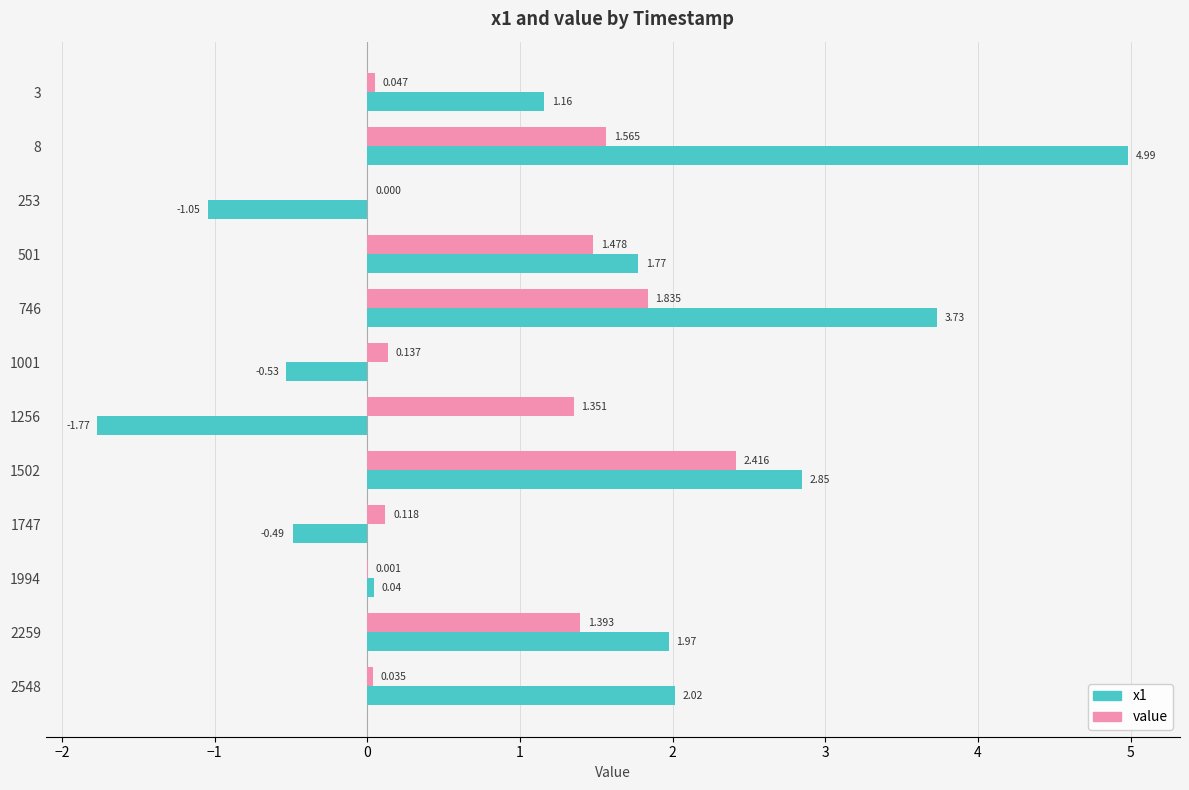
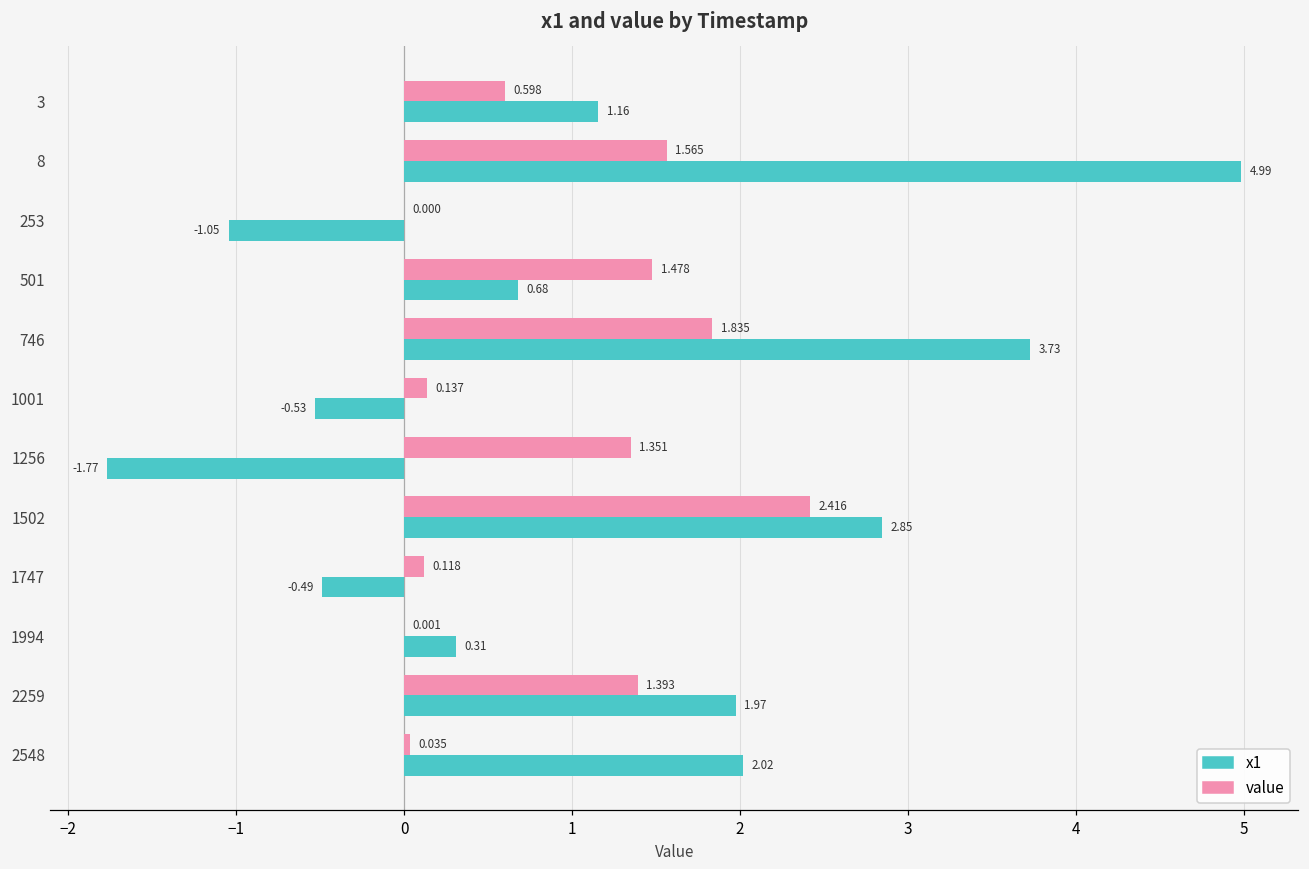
  {
    "x1": {
      "3": 1.16,
      "8": 4.99,
      "253": -1.05,
-     "501": 1.77,
+     "501": 0.68,
      "746": 3.73,
      "1001": -0.53,
      "1256": -1.77,
      "1502": 2.85,
      "1747": -0.49,
-     "1994": 0.04,
+     "1994": 0.31,
      "2259": 1.97,
      "2548": 2.02
    },
    "value": {
-     "3": 0.047,
+     "3": 0.598,
      "8": 1.565,
      "253": 0.000,
      "501": 1.478,
      "746": 1.835,
      "1001": 0.137,
      "1256": 1.351,
      "1502": 2.416,
      "1747": 0.118,
      "1994": 0.001,
      "2259": 1.393,
      "2548": 0.035
    }
  }
